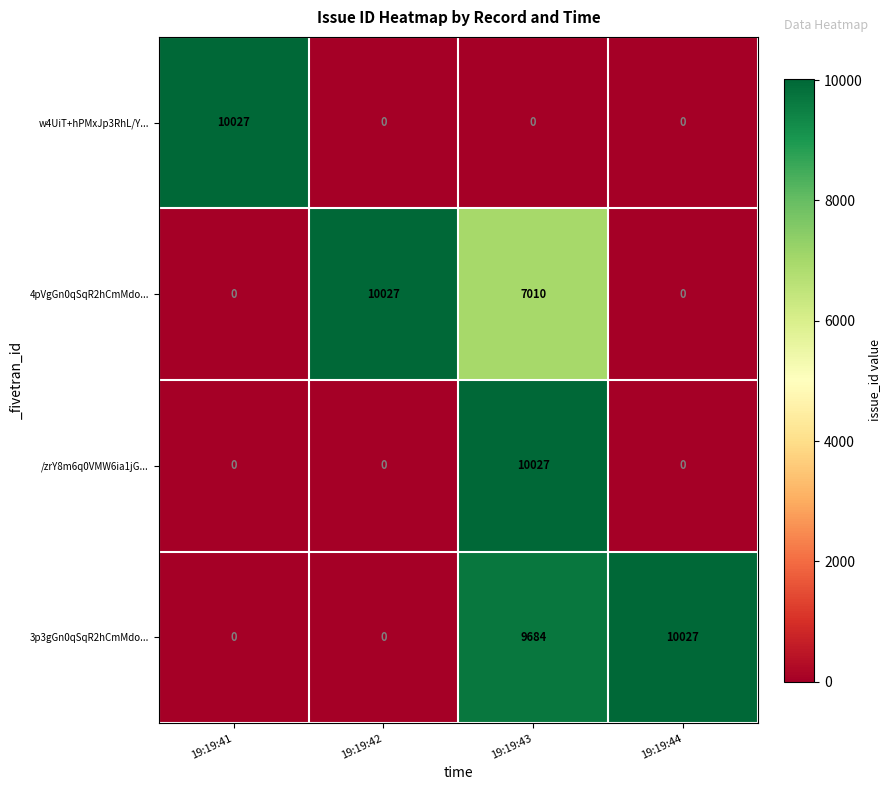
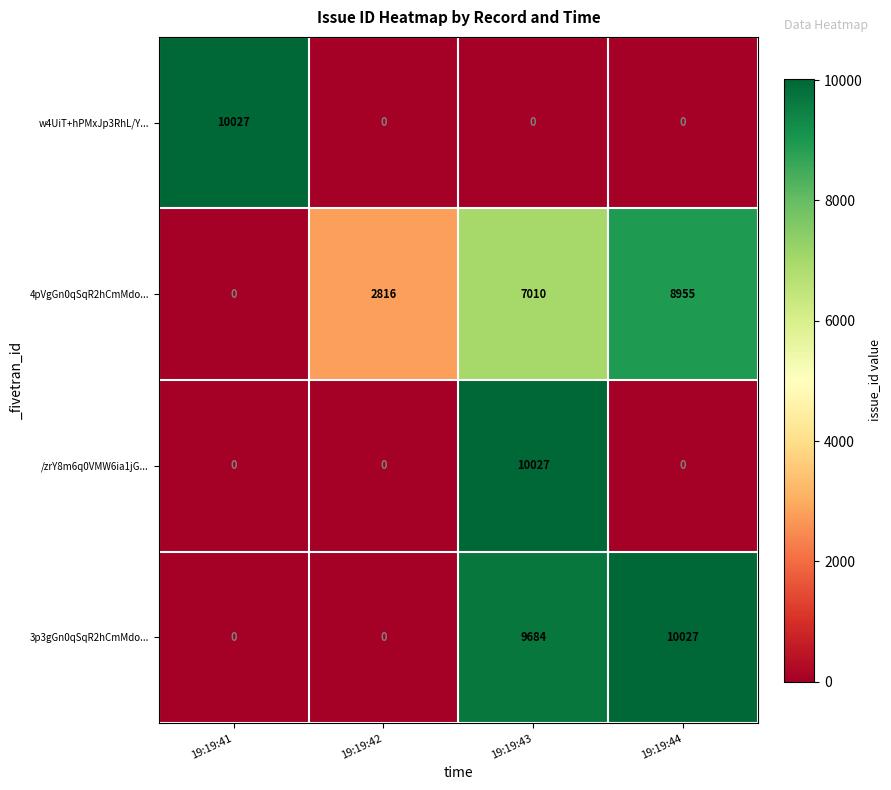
  {
    "w4UiT+hPMxJp3RhL/Y...": {
      "19:19:41": 10027,
      "19:19:42": 0,
      "19:19:43": 0,
      "19:19:44": 0
    },
    "4pVgGn0qSqR2hCmMdo...": {
      "19:19:41": 0,
-     "19:19:42": 10027,
+     "19:19:42": 2816,
      "19:19:43": 7010,
-     "19:19:44": 0
+     "19:19:44": 8955
    },
    "/zrY8m6q0VMW6ia1jG...": {
      "19:19:41": 0,
      "19:19:42": 0,
      "19:19:43": 10027,
      "19:19:44": 0
    },
    "3p3gGn0qSqR2hCmMdo...": {
      "19:19:41": 0,
      "19:19:42": 0,
      "19:19:43": 9684,
      "19:19:44": 10027
    }
  }
